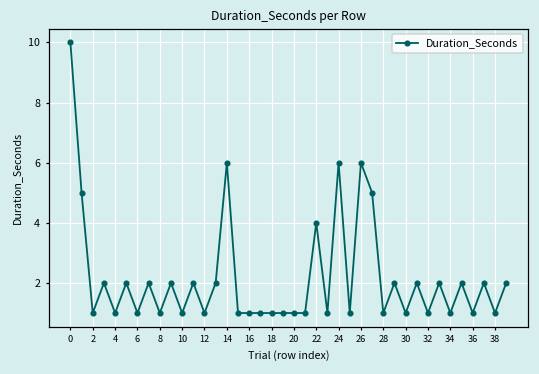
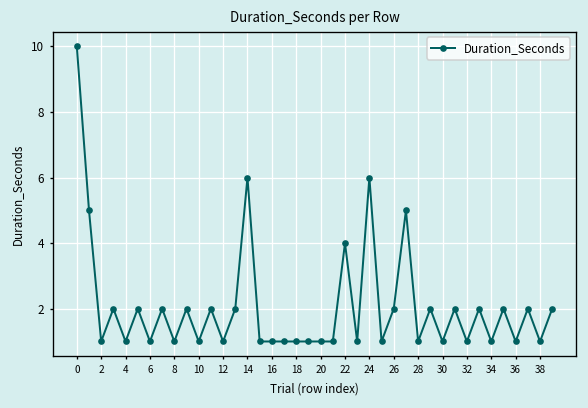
  {
    "0": 10,
    "2": 1,
    "4": 1,
    "6": 1,
    "8": 1,
    "10": 1,
    "12": 1,
    "14": 6,
    "16": 1,
    "18": 1,
    "20": 1,
    "22": 4,
    "24": 6,
-   "26": 6,
+   "26": 2,
    "28": 1,
    "30": 1,
    "32": 1,
    "34": 1,
    "36": 1,
    "38": 1
  }
